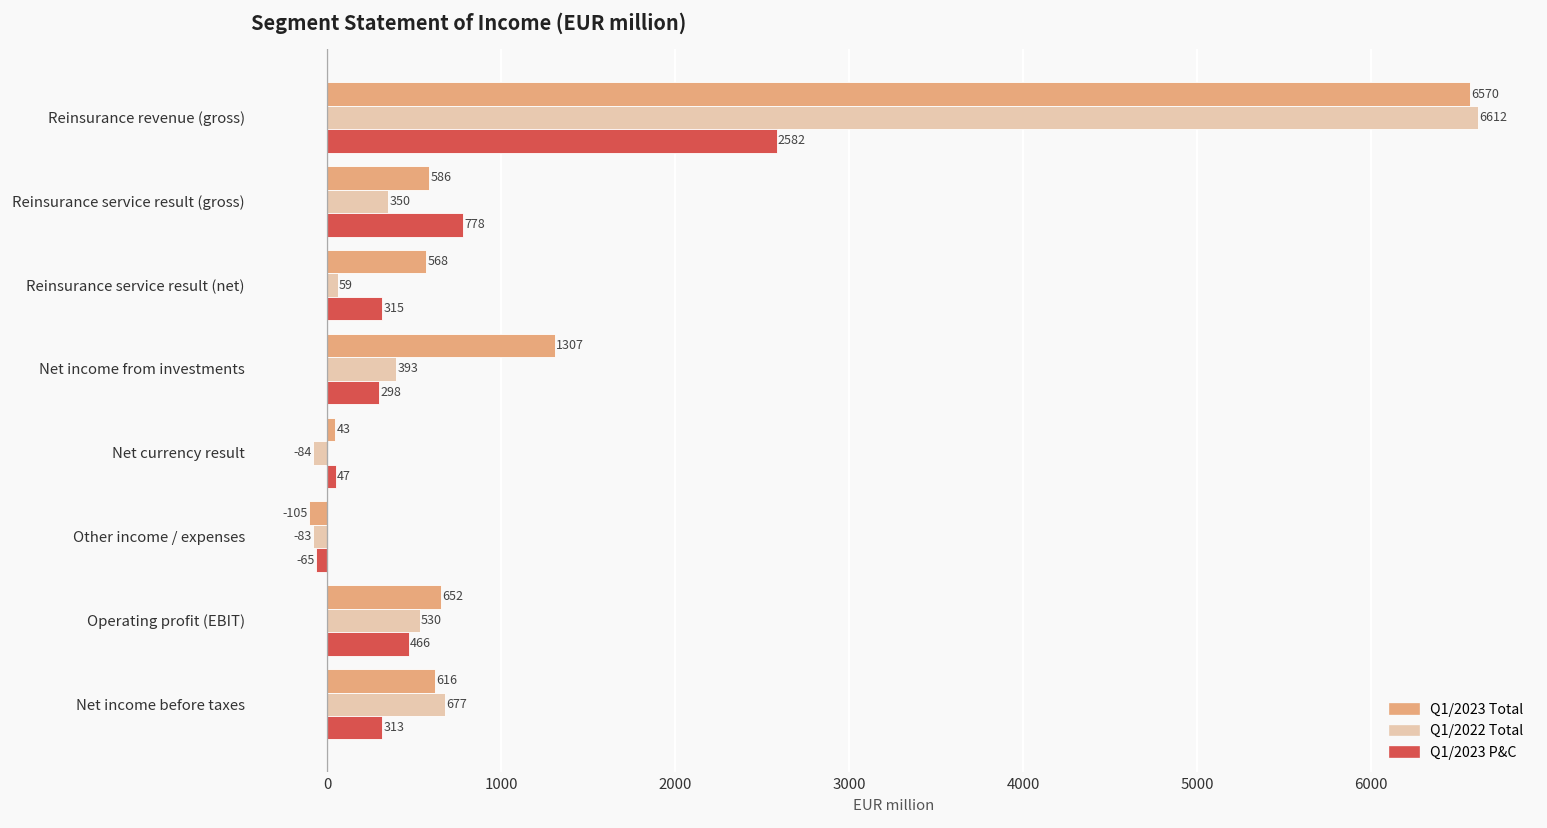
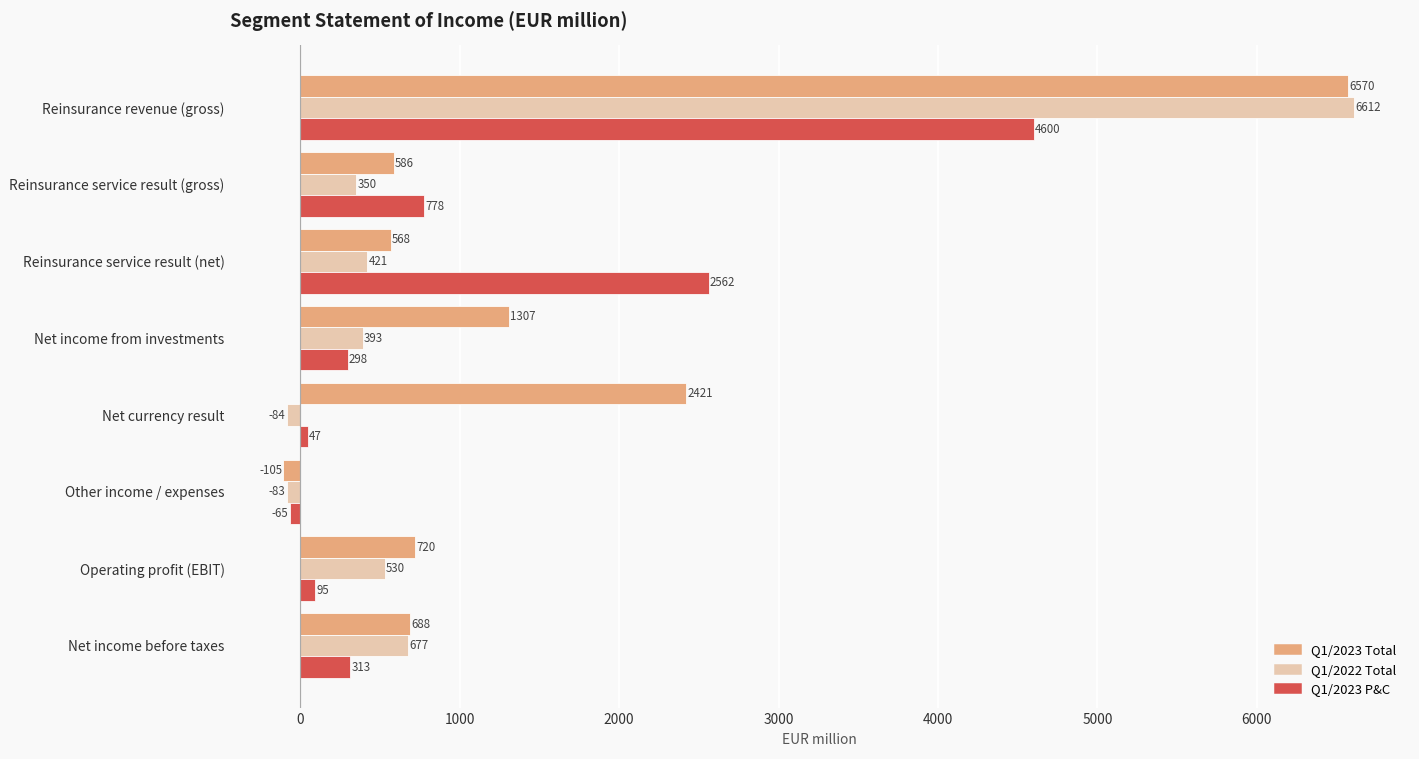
  {
    "Q1/2023 Total": {
      "Reinsurance revenue (gross)": 6570,
      "Reinsurance service result (gross)": 586,
      "Reinsurance service result (net)": 568,
      "Net income from investments": 1307,
-     "Net currency result": 43,
+     "Net currency result": 2421,
      "Other income / expenses": -105,
-     "Operating profit (EBIT)": 652,
-     "Net income before taxes": 616
+     "Operating profit (EBIT)": 720,
+     "Net income before taxes": 688
    },
    "Q1/2022 Total": {
      "Reinsurance revenue (gross)": 6612,
      "Reinsurance service result (gross)": 350,
-     "Reinsurance service result (net)": 59,
+     "Reinsurance service result (net)": 421,
      "Net income from investments": 393,
      "Net currency result": -84,
      "Other income / expenses": -83,
      "Operating profit (EBIT)": 530,
      "Net income before taxes": 677
    },
    "Q1/2023 P&C": {
-     "Reinsurance revenue (gross)": 2582,
+     "Reinsurance revenue (gross)": 4600,
      "Reinsurance service result (gross)": 778,
-     "Reinsurance service result (net)": 315,
+     "Reinsurance service result (net)": 2562,
      "Net income from investments": 298,
      "Net currency result": 47,
      "Other income / expenses": -65,
-     "Operating profit (EBIT)": 466,
+     "Operating profit (EBIT)": 95,
      "Net income before taxes": 313
    }
  }
